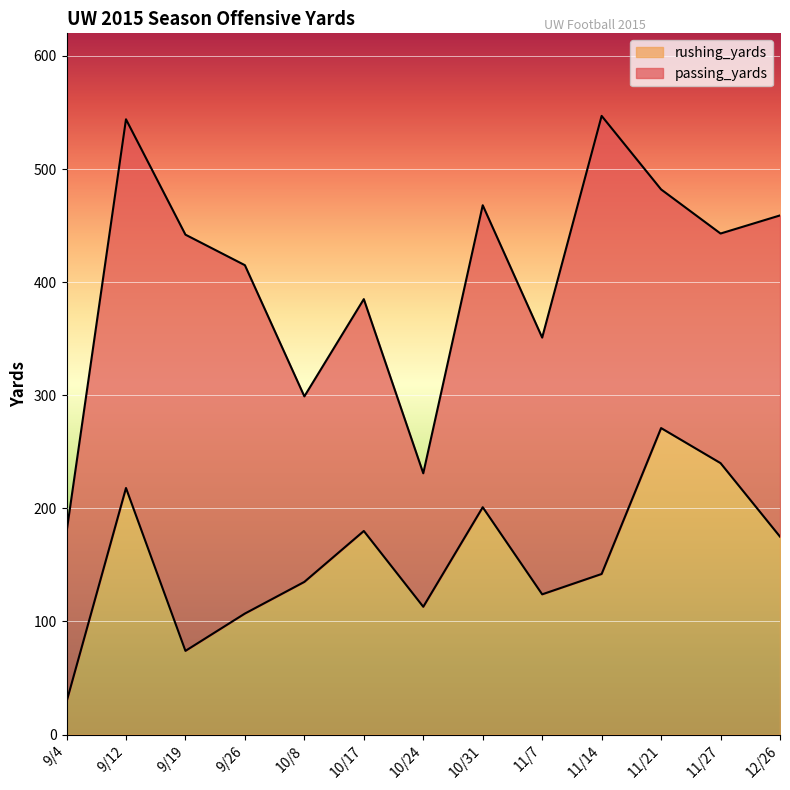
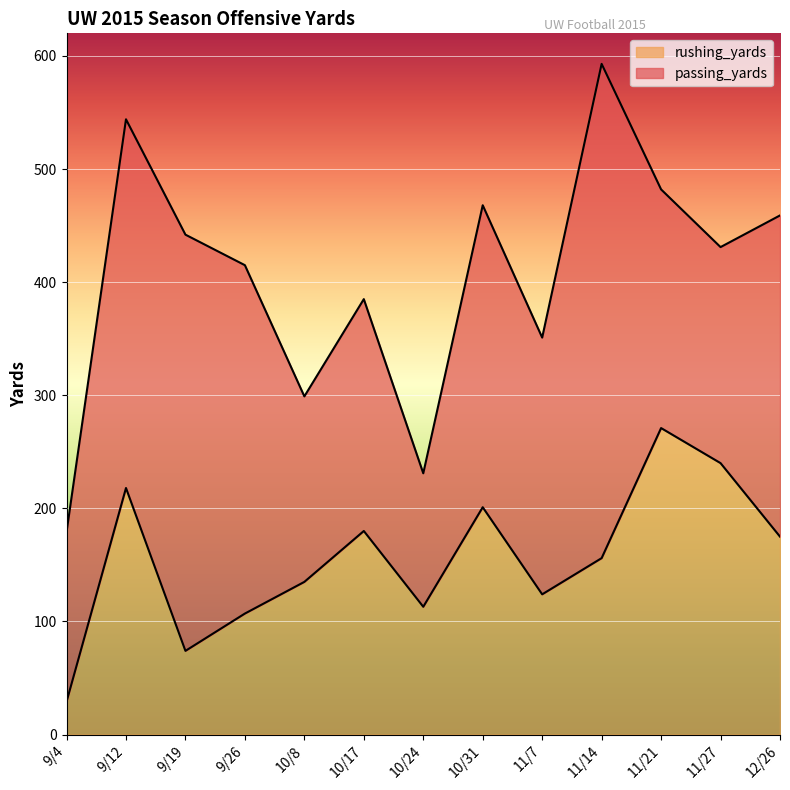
  {
    "rushing_yards": {
      "9/4": 29,
      "9/12": 218,
      "9/19": 74,
      "9/26": 107,
      "10/8": 135,
      "10/17": 180,
      "10/24": 113,
      "10/31": 201,
      "11/7": 124,
-     "11/14": 142,
+     "11/14": 156,
      "11/21": 271,
      "11/27": 240,
      "12/26": 175
    },
    "passing_yards": {
      "9/4": 150,
      "9/12": 326,
      "9/19": 368,
      "9/26": 308,
      "10/8": 164,
      "10/17": 205,
      "10/24": 118,
      "10/31": 267,
      "11/7": 227,
-     "11/14": 405,
+     "11/14": 437,
      "11/21": 211,
-     "11/27": 203,
+     "11/27": 191,
      "12/26": 284
    }
  }
